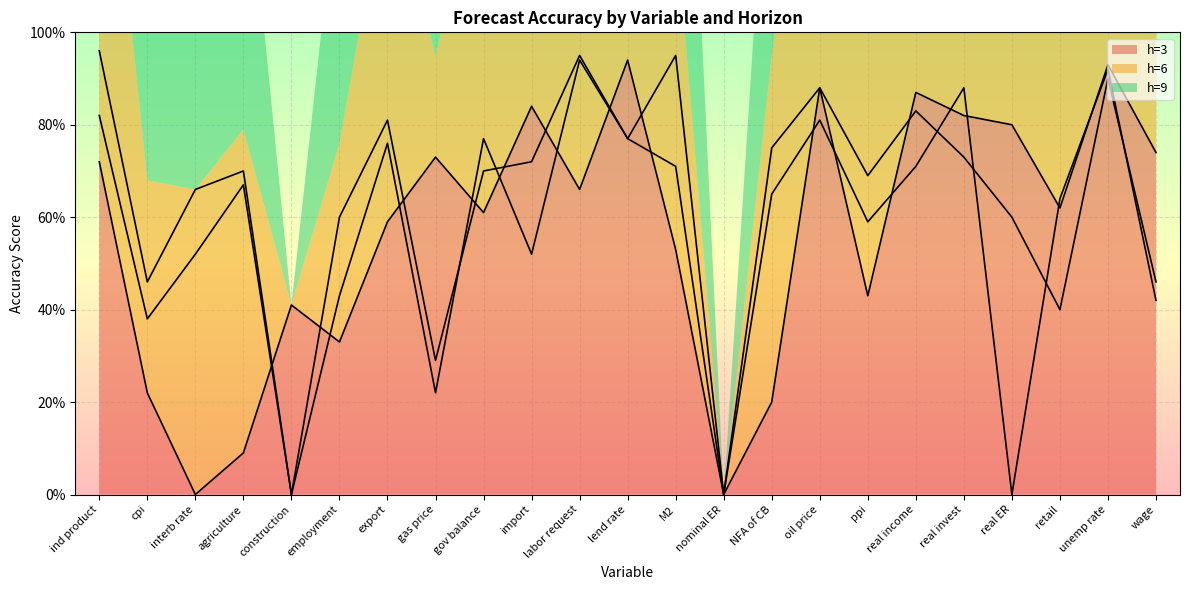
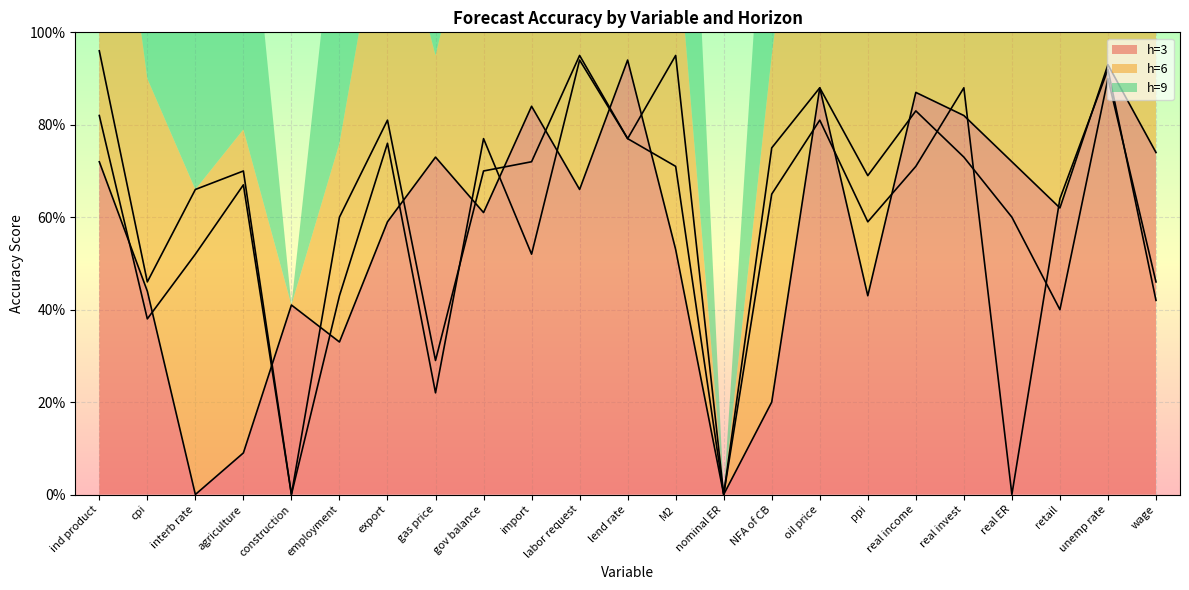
  {
    "h=3": {
      "ind product": "72%",
-     "cpi": "22%",
+     "cpi": "44%",
      "interb rate": "0%",
      "agriculture": "9%",
      "employment": "33%",
      "export": "59%",
      "gas price": "73%",
      "gov balance": "61%",
      "import": "84%",
      "labor request": "66%",
      "lend rate": "94%",
      "M2": "53%",
      "NFA of CB": "20%",
      "ppi": "43%",
      "real income": "87%",
      "real invest": "82%",
-     "real ER": "80%",
+     "real ER": "72%",
      "retail": "62%",
      "wage": "74%"
    },
    "h=6": {
      "cpi": "46%",
      "agriculture": "70%",
      "employment": "43%",
      "gas price": "22%",
      "NFA of CB": "75%"
    }
  }
